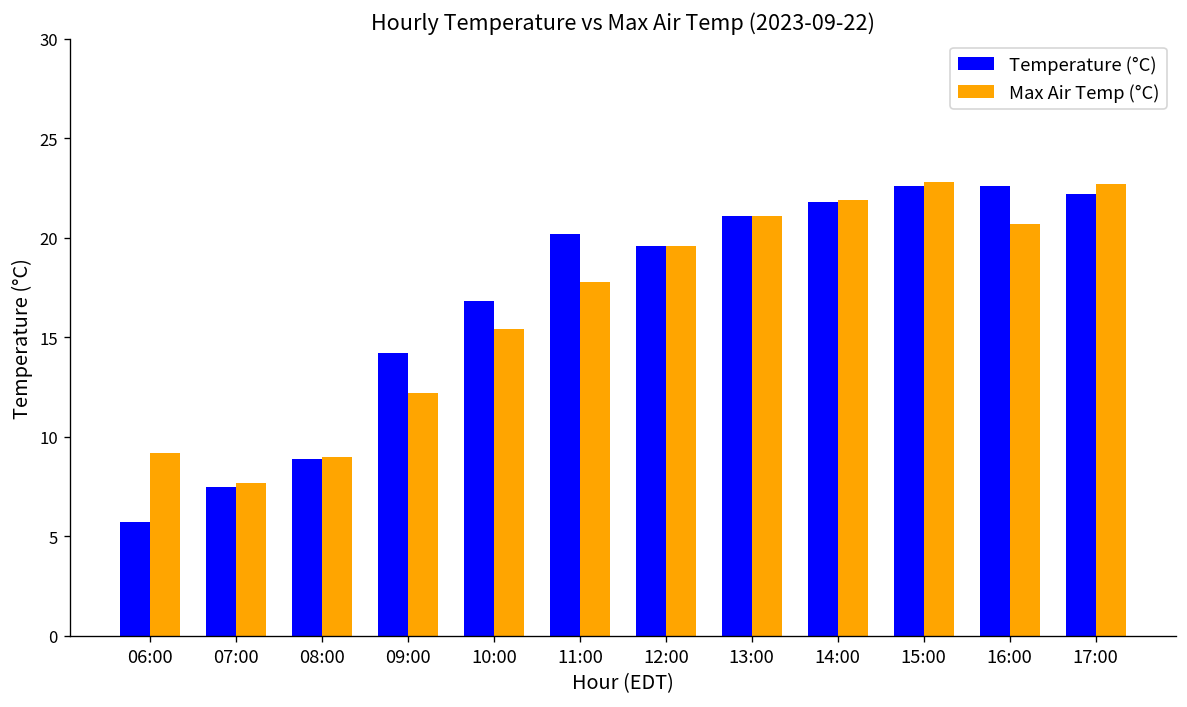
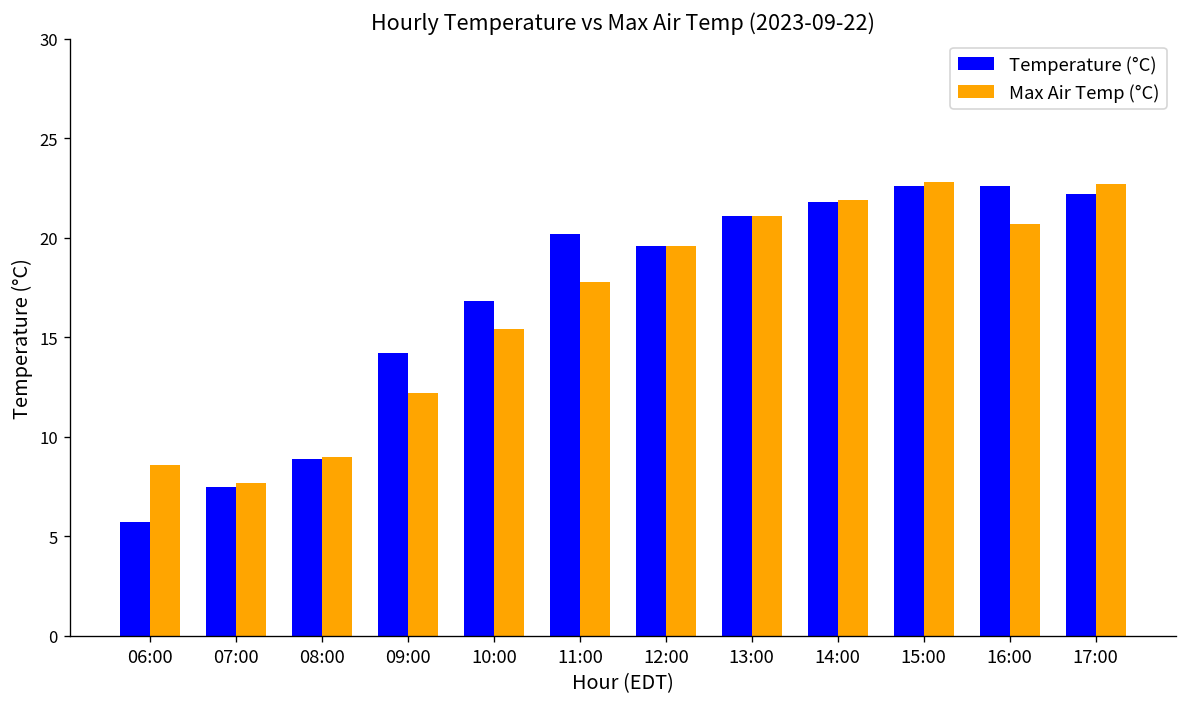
  {
    "Temperature (°C)": {
      "06:00": 5.7,
      "07:00": 7.5,
      "08:00": 8.9,
      "09:00": 14.2,
      "10:00": 16.8,
      "11:00": 20.2,
      "12:00": 19.6,
      "13:00": 21.1,
      "14:00": 21.8,
      "15:00": 22.6,
      "16:00": 22.6,
      "17:00": 22.2
    },
    "Max Air Temp (°C)": {
-     "06:00": 9.2,
+     "06:00": 8.6,
      "07:00": 7.7,
      "08:00": 9.0,
      "09:00": 12.2,
      "10:00": 15.4,
      "11:00": 17.8,
      "12:00": 19.6,
      "13:00": 21.1,
      "14:00": 21.9,
      "15:00": 22.8,
      "16:00": 20.7,
      "17:00": 22.7
    }
  }
